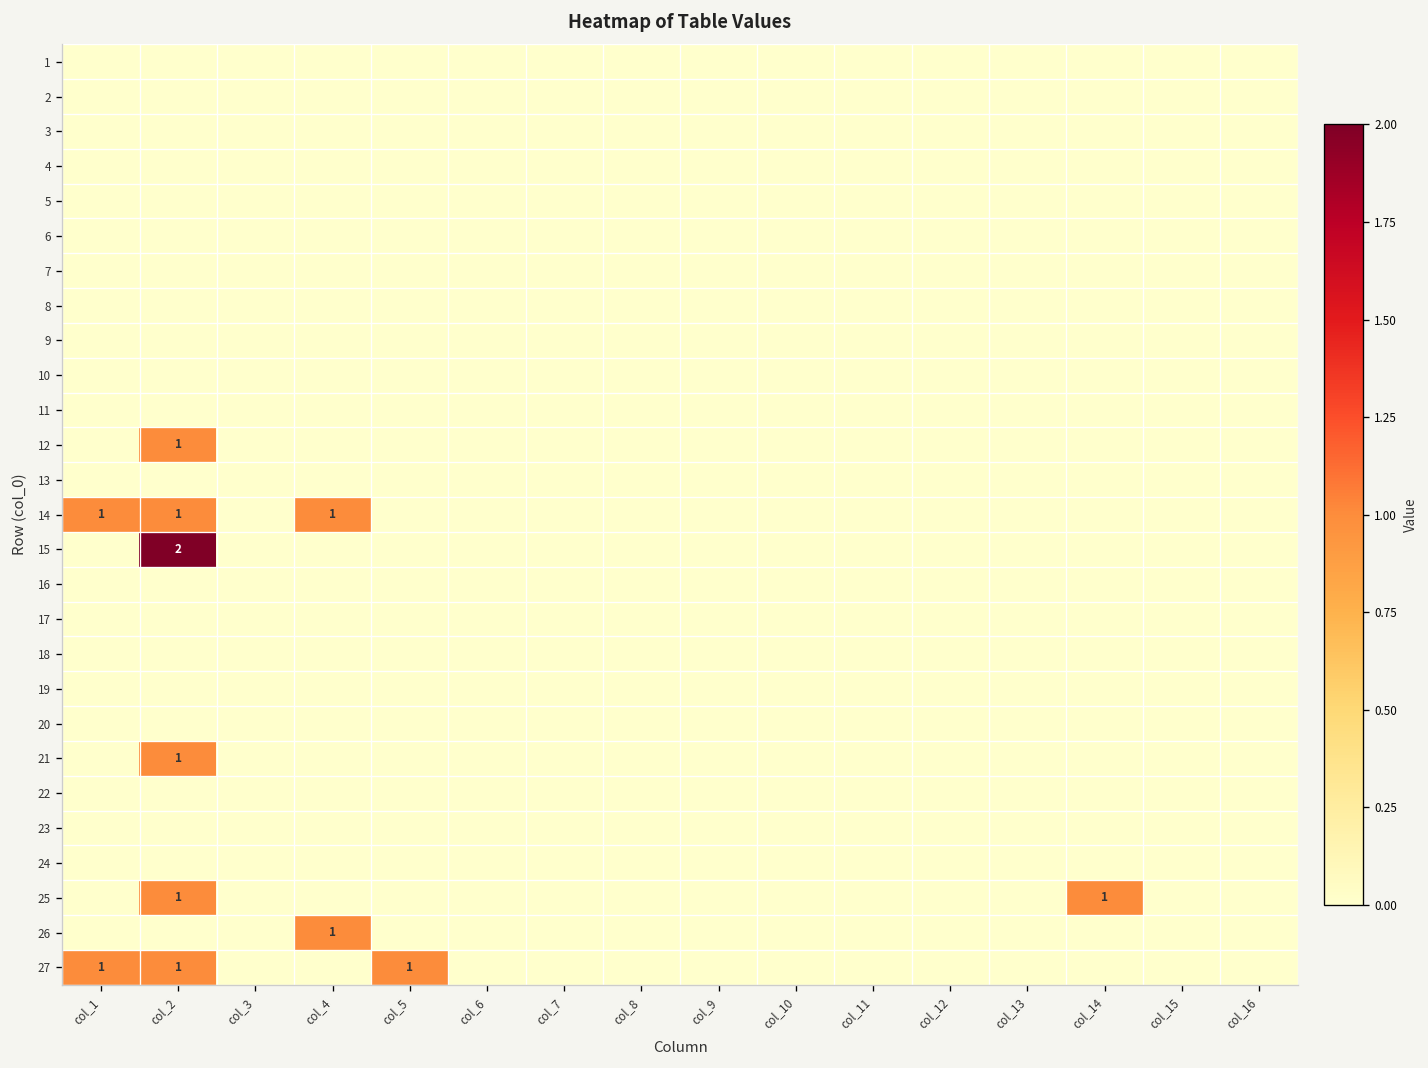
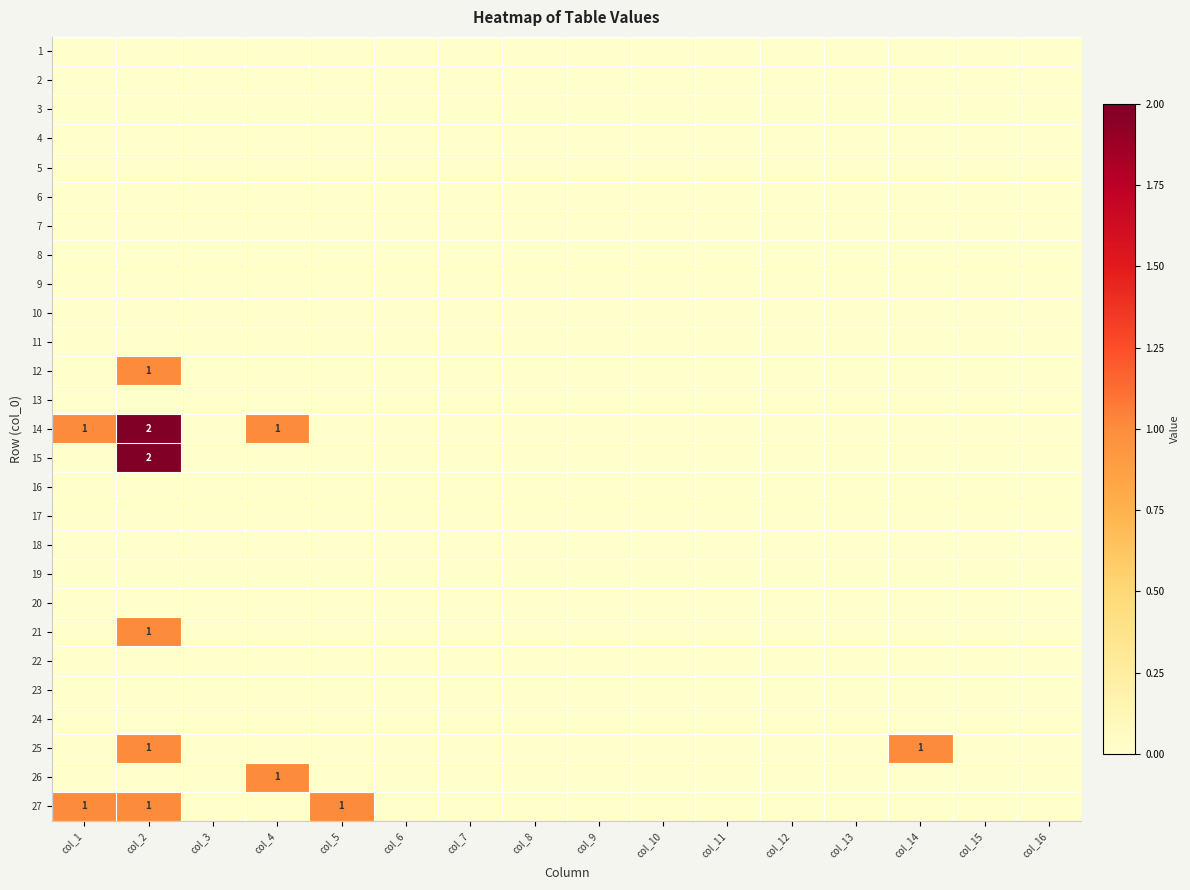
  {
    "12": {
      "col_2": 1
    },
    "14": {
      "col_1": 1,
-     "col_2": 1,
+     "col_2": 2,
      "col_4": 1
    },
    "15": {
      "col_2": 2
    },
    "21": {
      "col_2": 1
    },
    "25": {
      "col_2": 1,
      "col_14": 1
    },
    "26": {
      "col_4": 1
    },
    "27": {
      "col_1": 1,
      "col_2": 1,
      "col_5": 1
    }
  }
